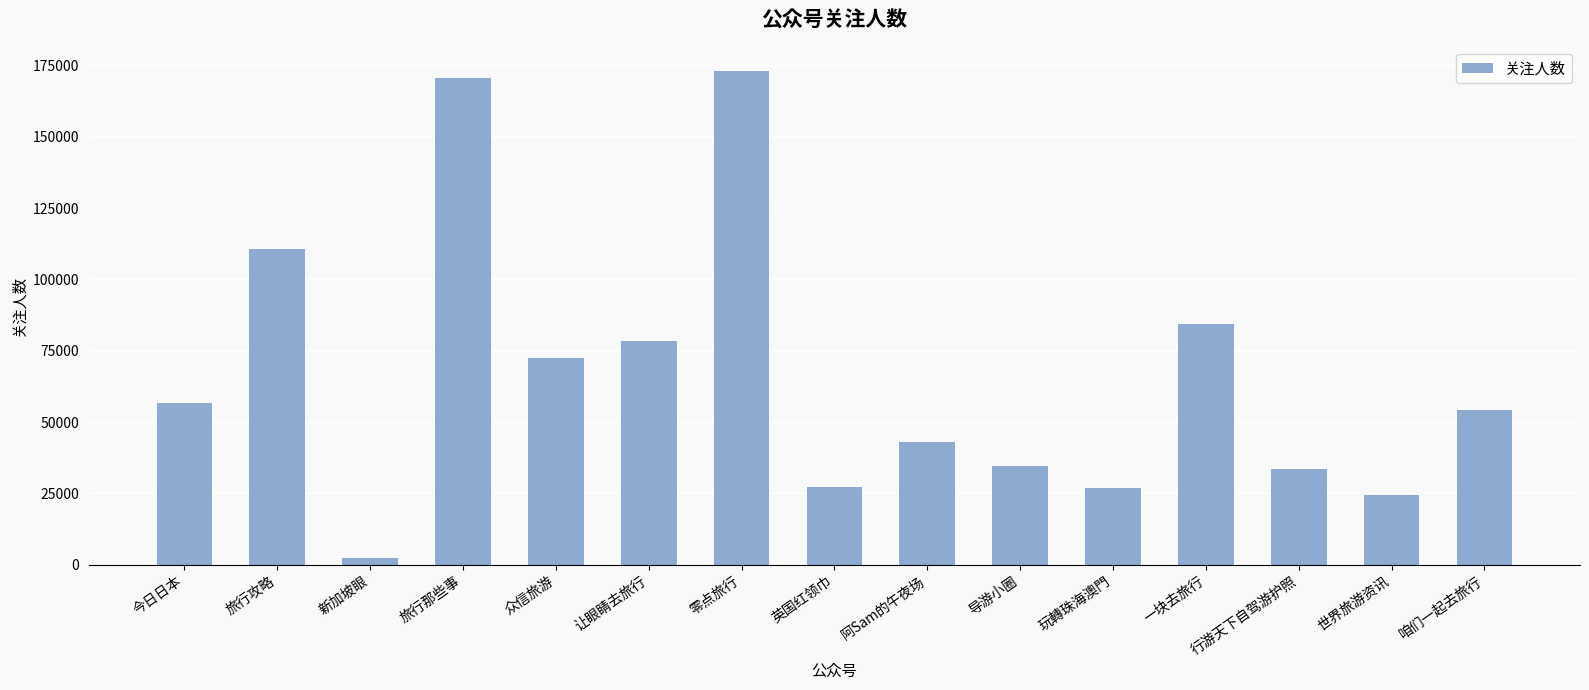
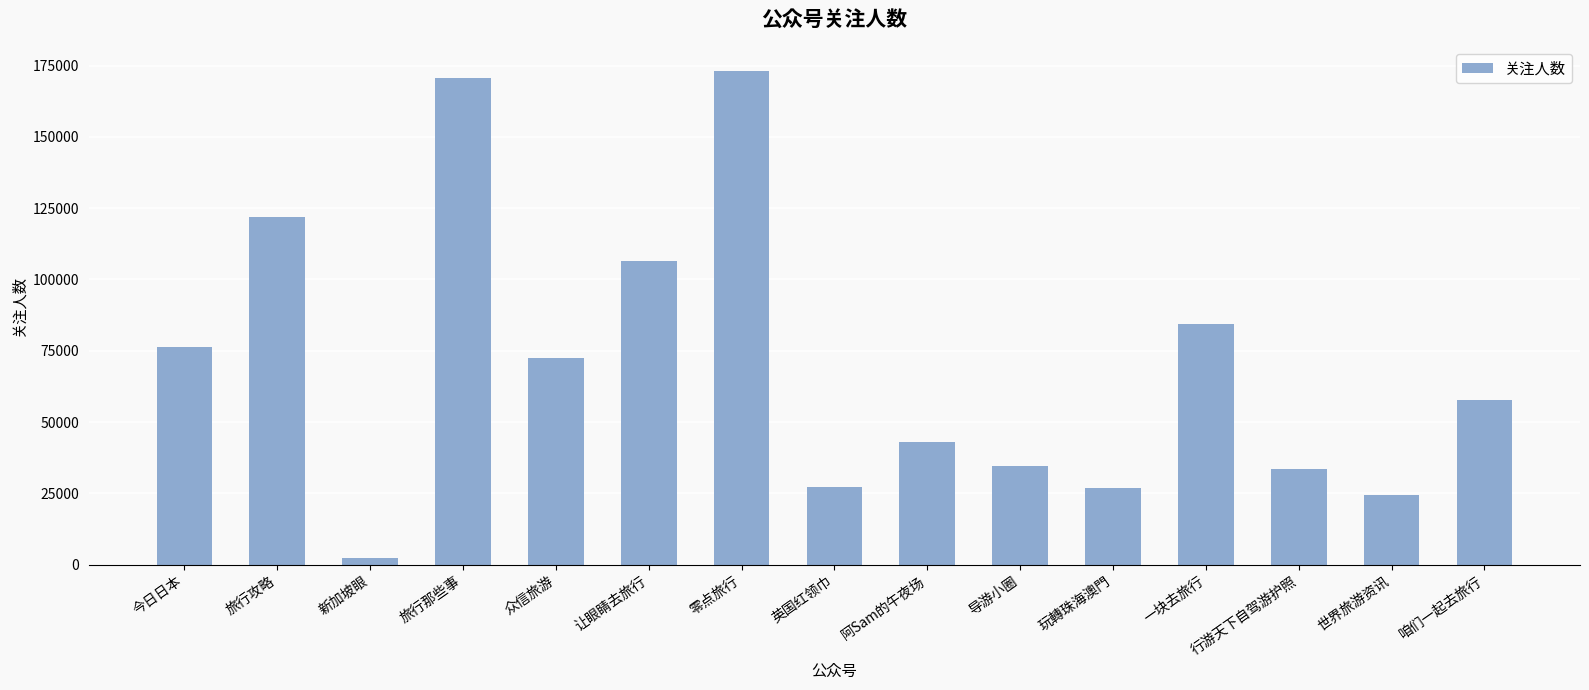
  {
-   "今日日本": 57000,
-   "旅行攻略": 111000,
+   "今日日本": 76000,
+   "旅行攻略": 122000,
    "新加坡眼": 2000,
    "旅行那些事": 171000,
    "众信旅游": 73000,
-   "让眼睛去旅行": 78000,
+   "让眼睛去旅行": 106000,
    "零点旅行": 173000,
    "英国红领巾": 27000,
    "阿Sam的午夜场": 43000,
    "导游小圈": 35000,
    "玩轉珠海澳門": 27000,
    "一块去旅行": 84000,
    "行游天下自驾游护照": 33000,
    "世界旅游资讯": 25000,
-   "咱们一起去旅行": 54000
+   "咱们一起去旅行": 58000
  }
